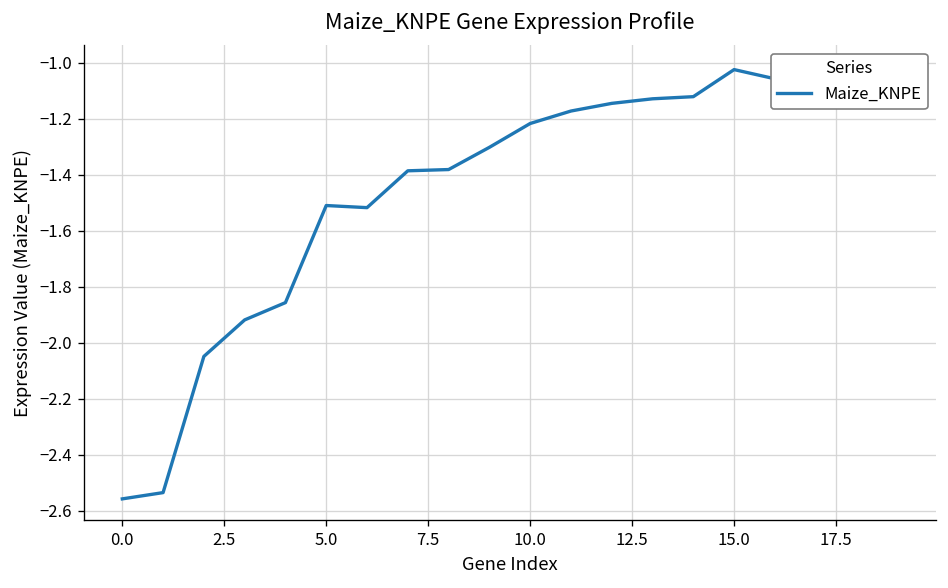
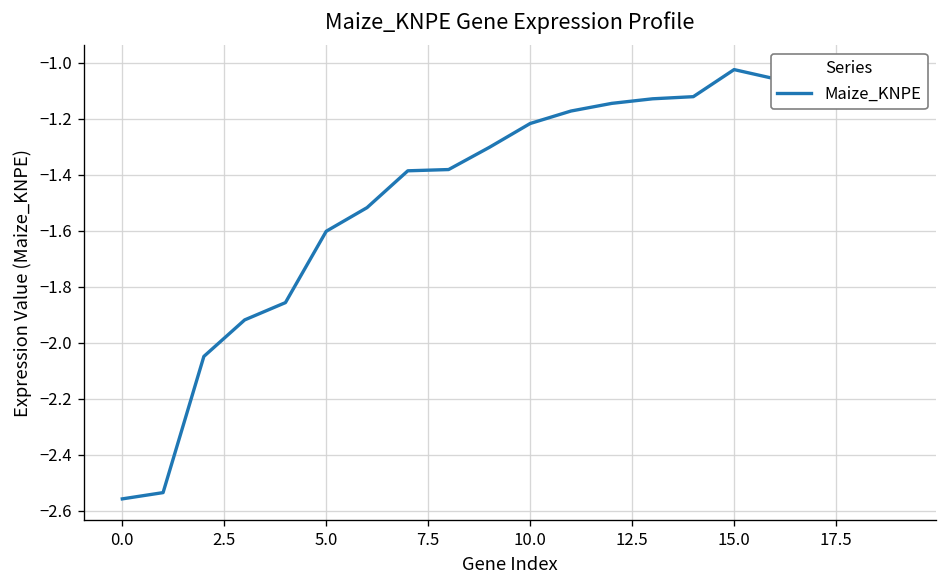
  {
    "0.0": -2.56,
-   "5.0": -1.51,
+   "5.0": -1.60,
    "10.0": -1.22,
    "15.0": -1.02
  }
